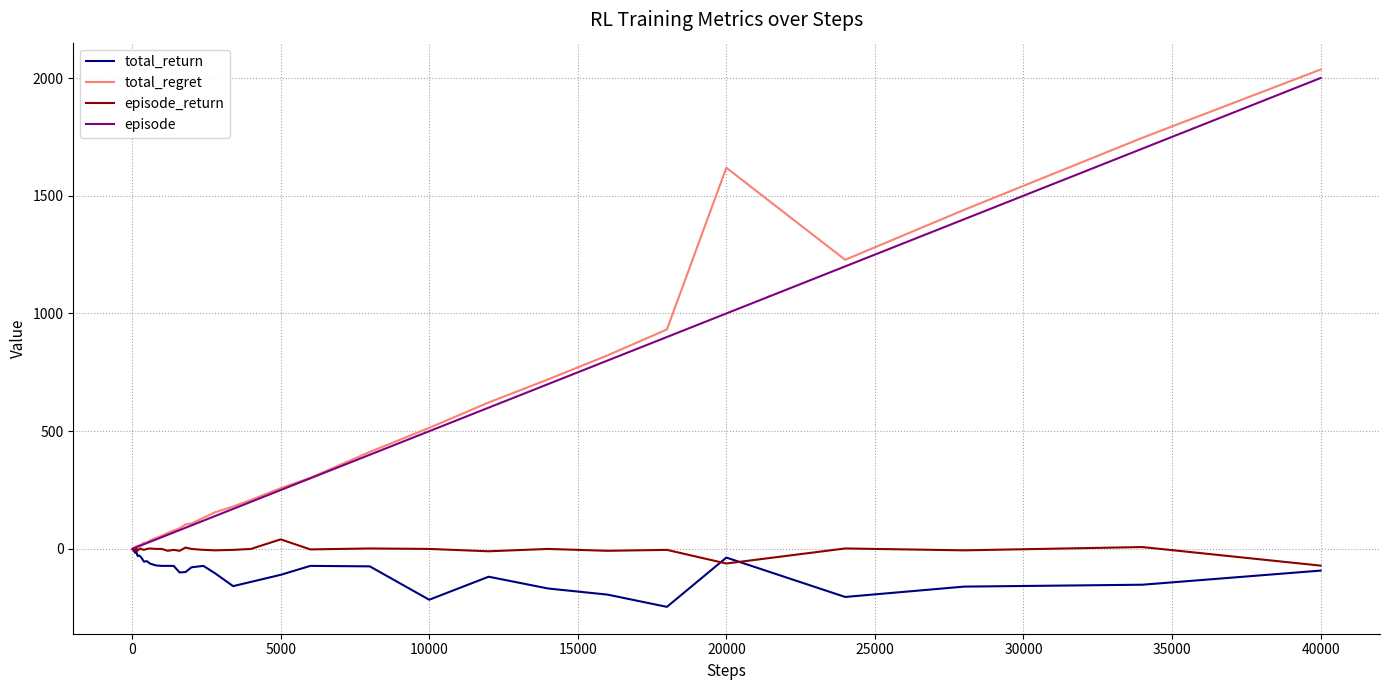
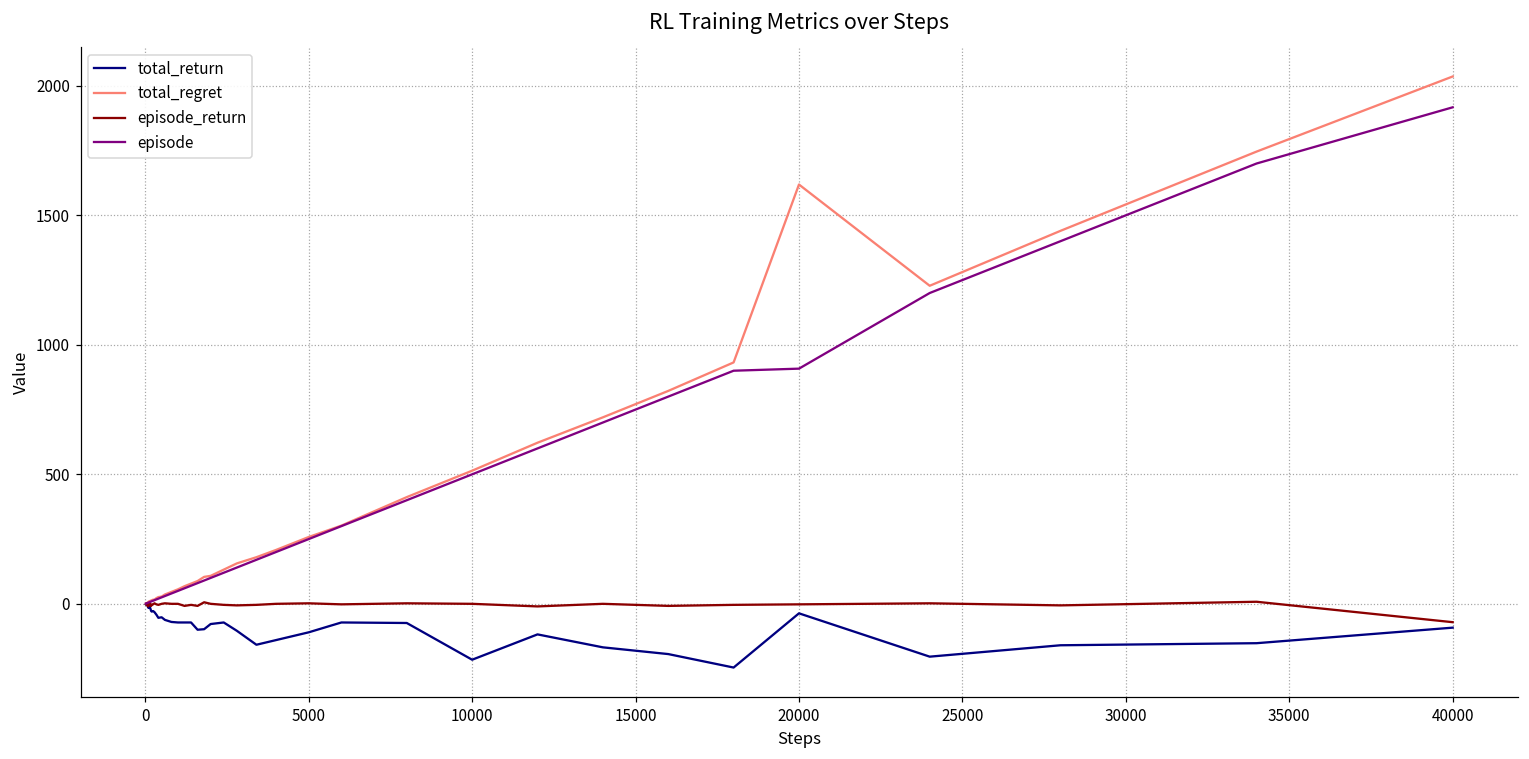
  {
    "total_return": {
      "5000": -110,
      "10000": -220,
      "20000": -40,
      "40000": -90
    },
    "total_regret": {
      "10000": 510,
      "20000": 1620,
      "40000": 2040
    },
    "episode_return": {
-     "5000": 40,
+     "5000": 0,
      "10000": 0,
-     "20000": -60,
+     "20000": 0,
      "40000": -70
    },
    "episode": {
      "10000": 500,
-     "20000": 1000,
-     "40000": 2000
+     "20000": 910,
+     "40000": 1920
    }
  }
